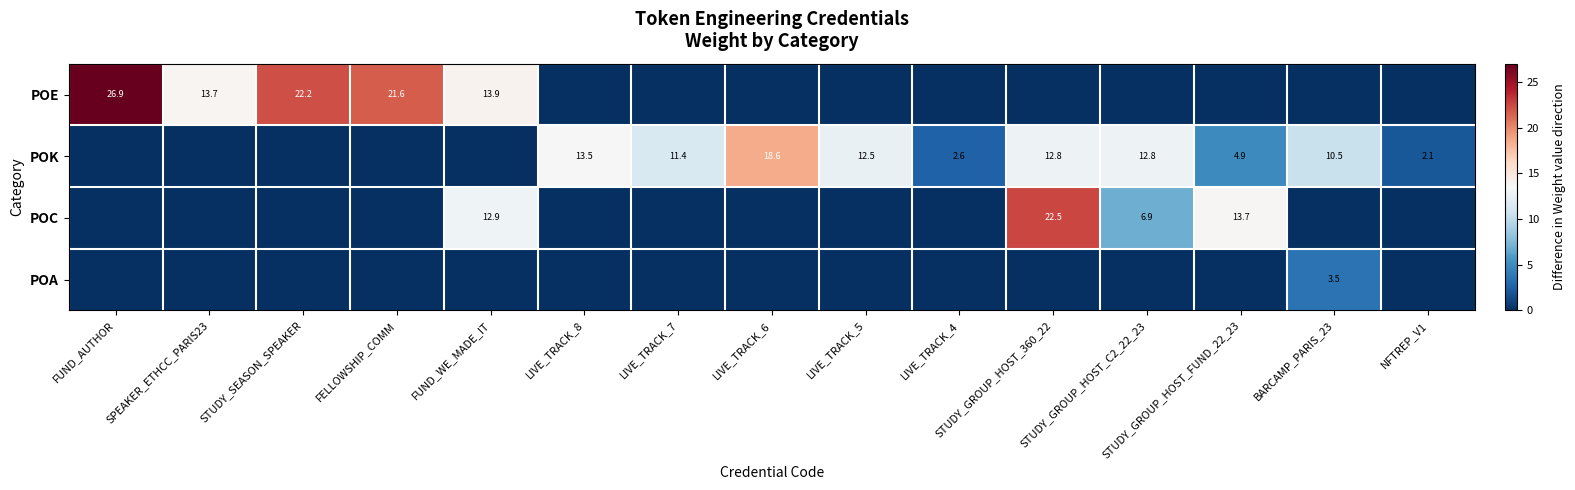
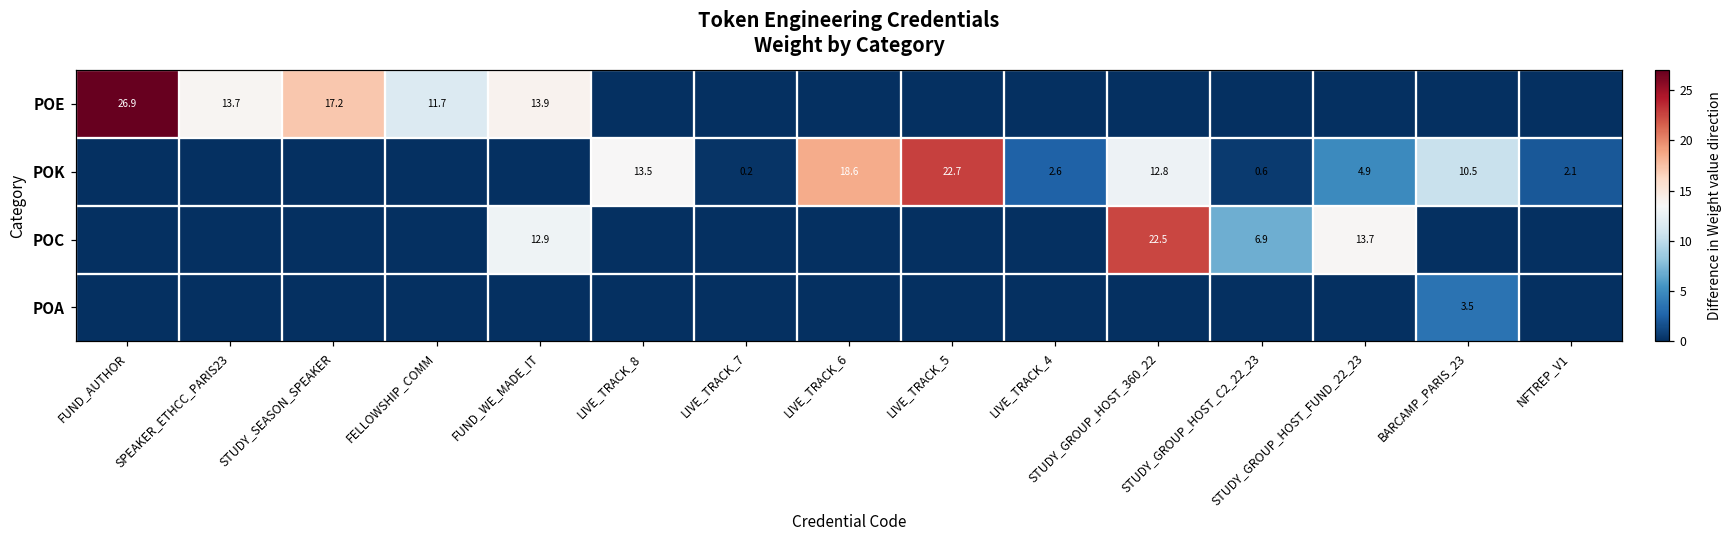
  {
    "POE": {
      "FUND_AUTHOR": 26.9,
      "SPEAKER_ETHCC_PARIS23": 13.7,
-     "STUDY_SEASON_SPEAKER": 22.2,
-     "FELLOWSHIP_COMM": 21.6,
+     "STUDY_SEASON_SPEAKER": 17.2,
+     "FELLOWSHIP_COMM": 11.7,
      "FUND_WE_MADE_IT": 13.9
    },
    "POK": {
      "LIVE_TRACK_8": 13.5,
-     "LIVE_TRACK_7": 11.4,
+     "LIVE_TRACK_7": 0.2,
      "LIVE_TRACK_6": 18.6,
-     "LIVE_TRACK_5": 12.5,
+     "LIVE_TRACK_5": 22.7,
      "LIVE_TRACK_4": 2.6,
      "STUDY_GROUP_HOST_360_22": 12.8,
-     "STUDY_GROUP_HOST_C2_22_23": 12.8,
+     "STUDY_GROUP_HOST_C2_22_23": 0.6,
      "STUDY_GROUP_HOST_FUND_22_23": 4.9,
      "BARCAMP_PARIS_23": 10.5,
      "NFTREP_V1": 2.1
    },
    "POC": {
      "FUND_WE_MADE_IT": 12.9,
      "STUDY_GROUP_HOST_360_22": 22.5,
      "STUDY_GROUP_HOST_C2_22_23": 6.9,
      "STUDY_GROUP_HOST_FUND_22_23": 13.7
    },
    "POA": {
      "BARCAMP_PARIS_23": 3.5
    }
  }
